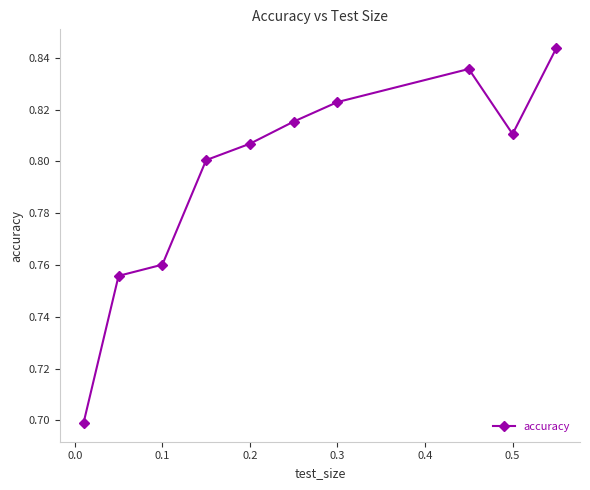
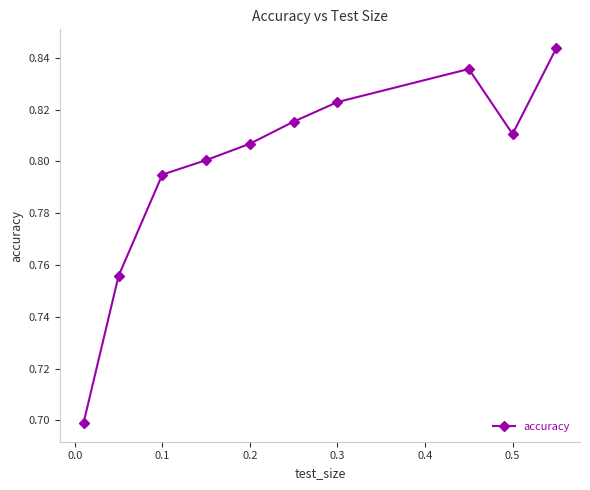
  {
-   "0.1": 0.760,
+   "0.1": 0.795,
    "0.2": 0.807,
    "0.3": 0.823,
    "0.5": 0.811
  }
